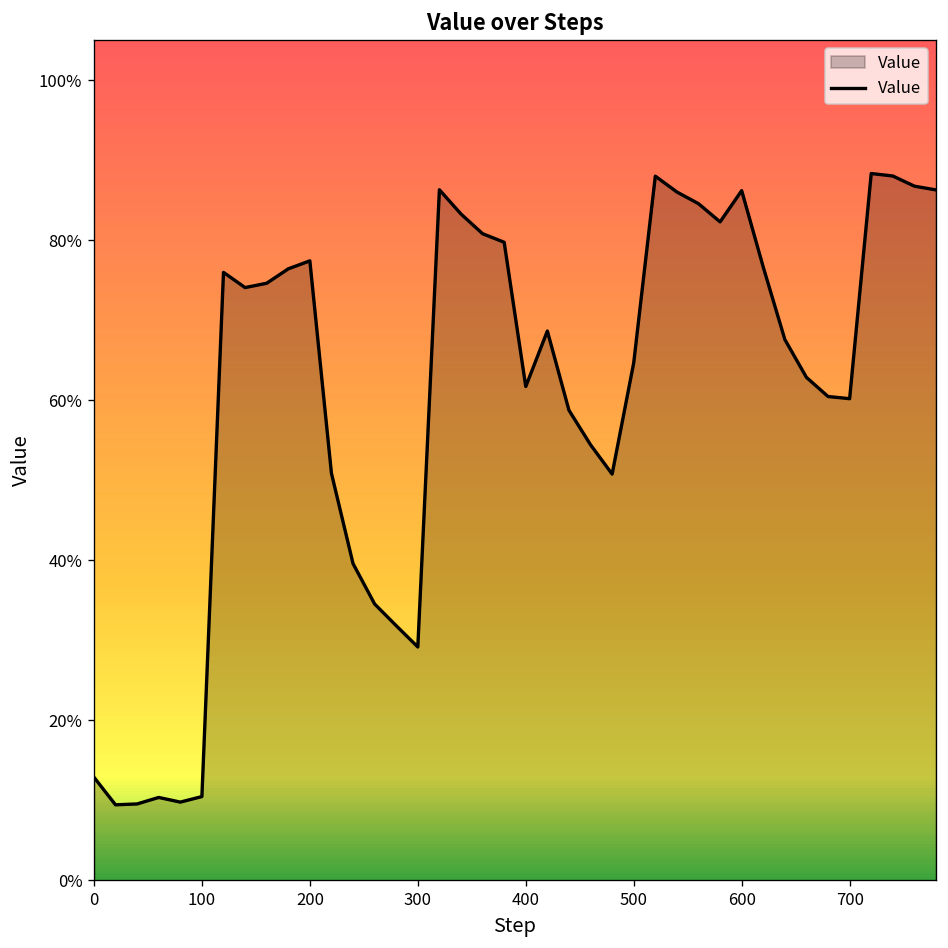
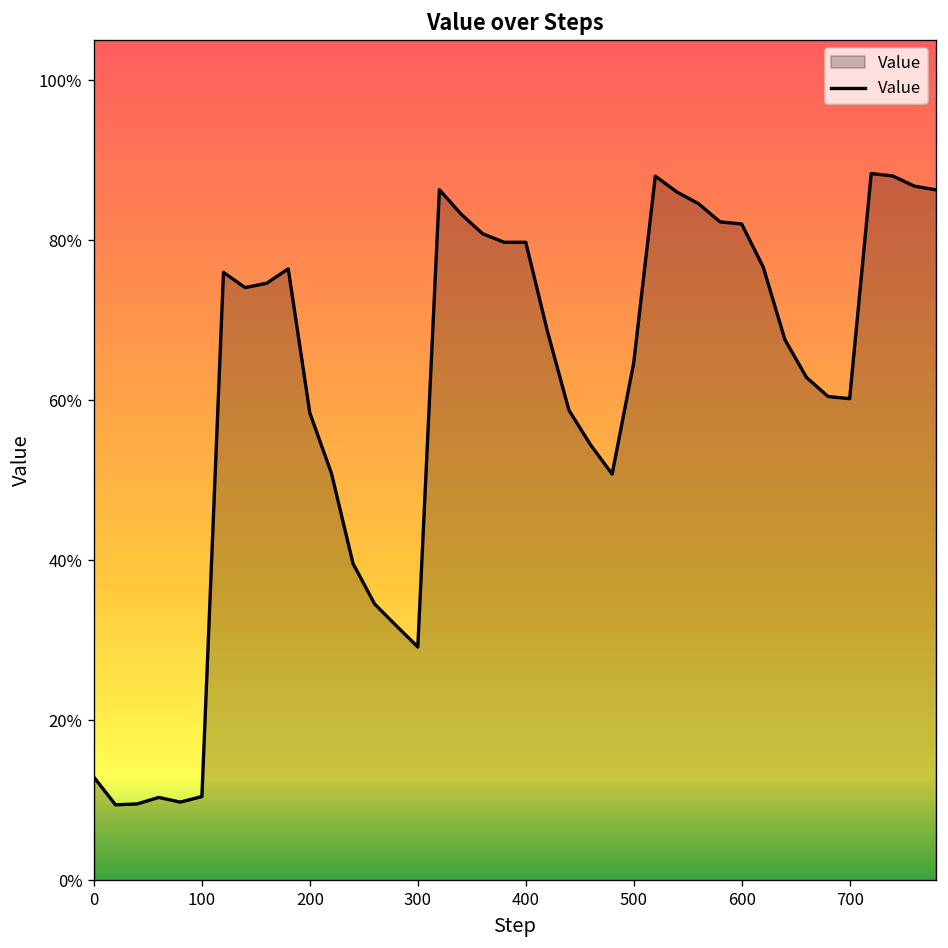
  {
    "0": "13%",
    "100": "10%",
-   "200": "77%",
+   "200": "58%",
    "300": "29%",
-   "400": "62%",
+   "400": "80%",
    "500": "65%",
-   "600": "86%",
+   "600": "82%",
    "700": "60%"
  }
